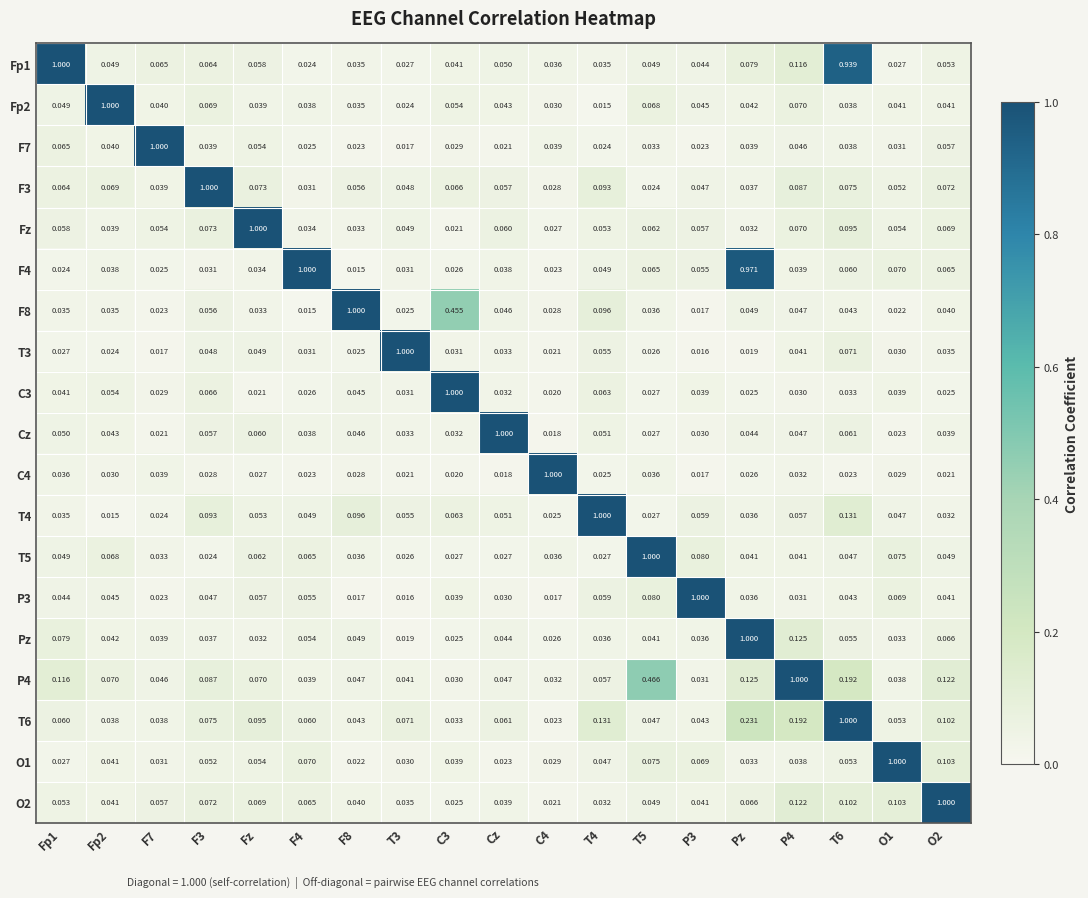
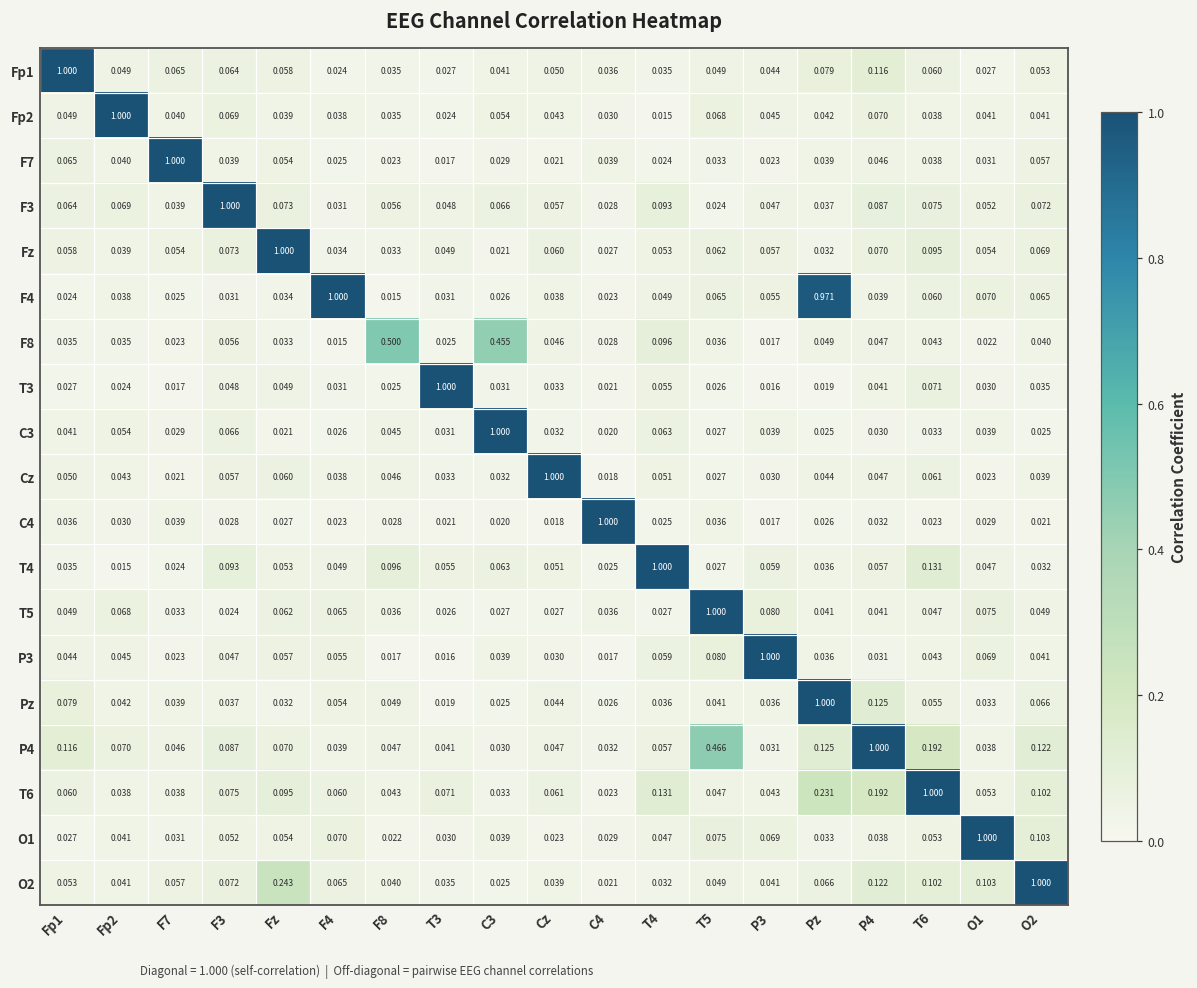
  {
    "Fp1": {
      "Fp1": 1.000,
      "Fp2": 0.049,
      "F7": 0.065,
      "F3": 0.064,
      "Fz": 0.058,
      "F4": 0.024,
      "F8": 0.035,
      "T3": 0.027,
      "C3": 0.041,
      "Cz": 0.050,
      "C4": 0.036,
      "T4": 0.035,
      "T5": 0.049,
      "P3": 0.044,
      "Pz": 0.079,
      "P4": 0.116,
-     "T6": 0.939,
+     "T6": 0.060,
      "O1": 0.027,
      "O2": 0.053
    },
    "F8": {
      "Fp1": 0.035,
      "Fp2": 0.035,
      "F7": 0.023,
      "F3": 0.056,
      "Fz": 0.033,
      "F4": 0.015,
-     "F8": 1.000,
+     "F8": 0.500,
      "T3": 0.025,
      "C3": 0.455,
      "Cz": 0.046,
      "C4": 0.028,
      "T4": 0.096,
      "T5": 0.036,
      "P3": 0.017,
      "Pz": 0.049,
      "P4": 0.047,
      "T6": 0.043,
      "O1": 0.022,
      "O2": 0.040
    },
    "O2": {
      "Fp1": 0.053,
      "Fp2": 0.041,
      "F7": 0.057,
      "F3": 0.072,
-     "Fz": 0.069,
+     "Fz": 0.243,
      "F4": 0.065,
      "F8": 0.040,
      "T3": 0.035,
      "C3": 0.025,
      "Cz": 0.039,
      "C4": 0.021,
      "T4": 0.032,
      "T5": 0.049,
      "P3": 0.041,
      "Pz": 0.066,
      "P4": 0.122,
      "T6": 0.102,
      "O1": 0.103,
      "O2": 1.000
    }
  }
